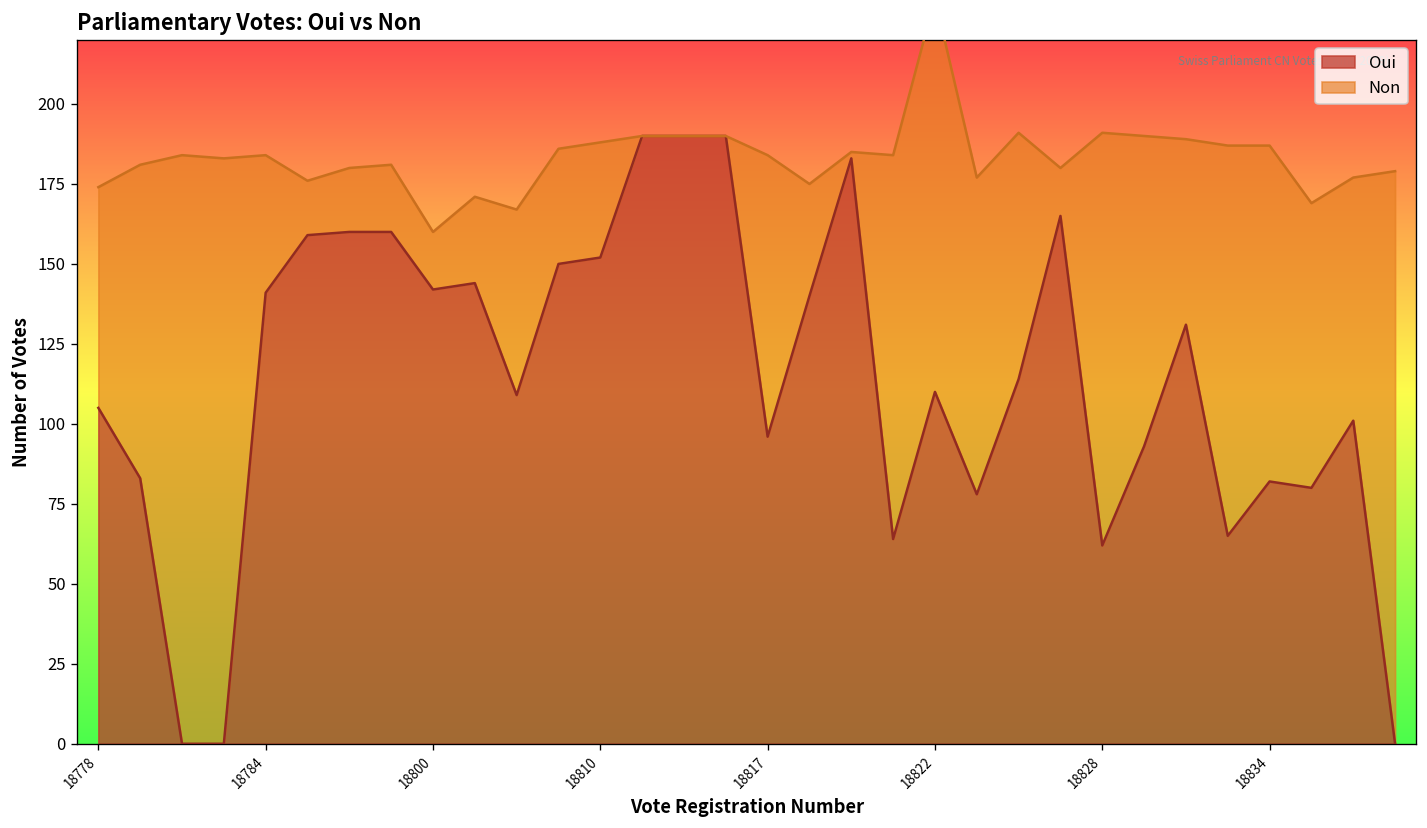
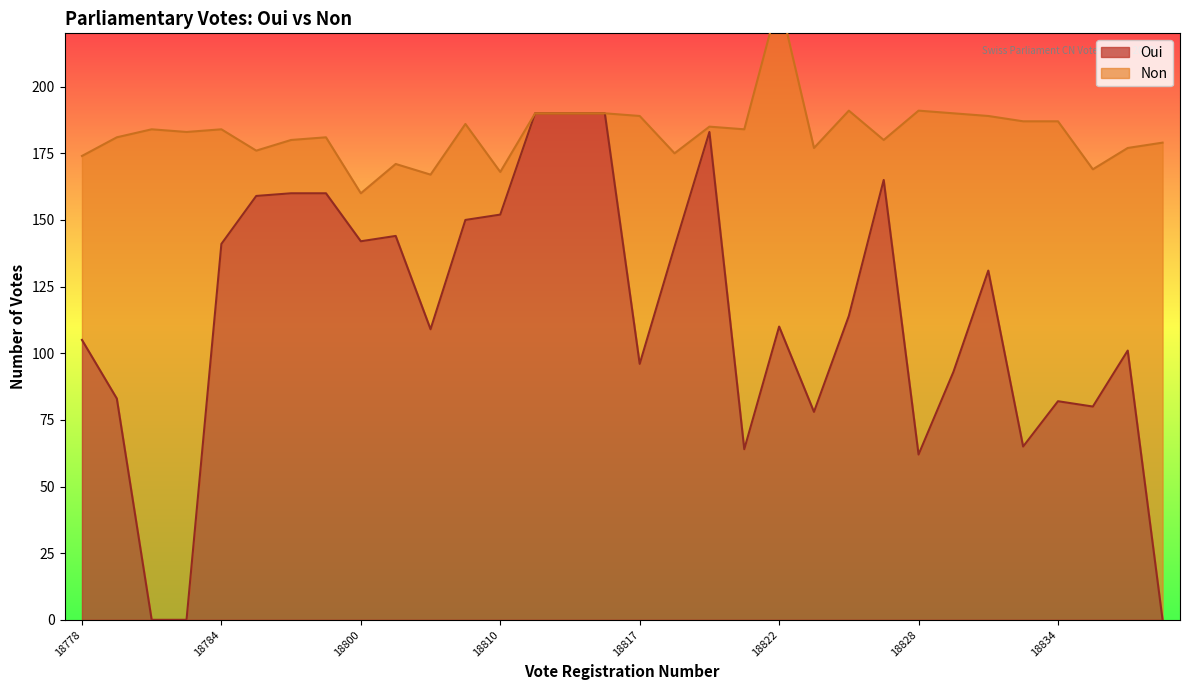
  {
    "Oui": {
      "18778": 105,
      "18784": 141,
      "18800": 142,
      "18810": 152,
      "18817": 96,
      "18822": 110,
      "18828": 62,
      "18834": 82
    },
    "Non": {
      "18778": 69,
      "18784": 43,
      "18800": 18,
-     "18810": 36,
-     "18817": 88,
+     "18810": 16,
+     "18817": 93,
      "18828": 129,
      "18834": 105
    }
  }
